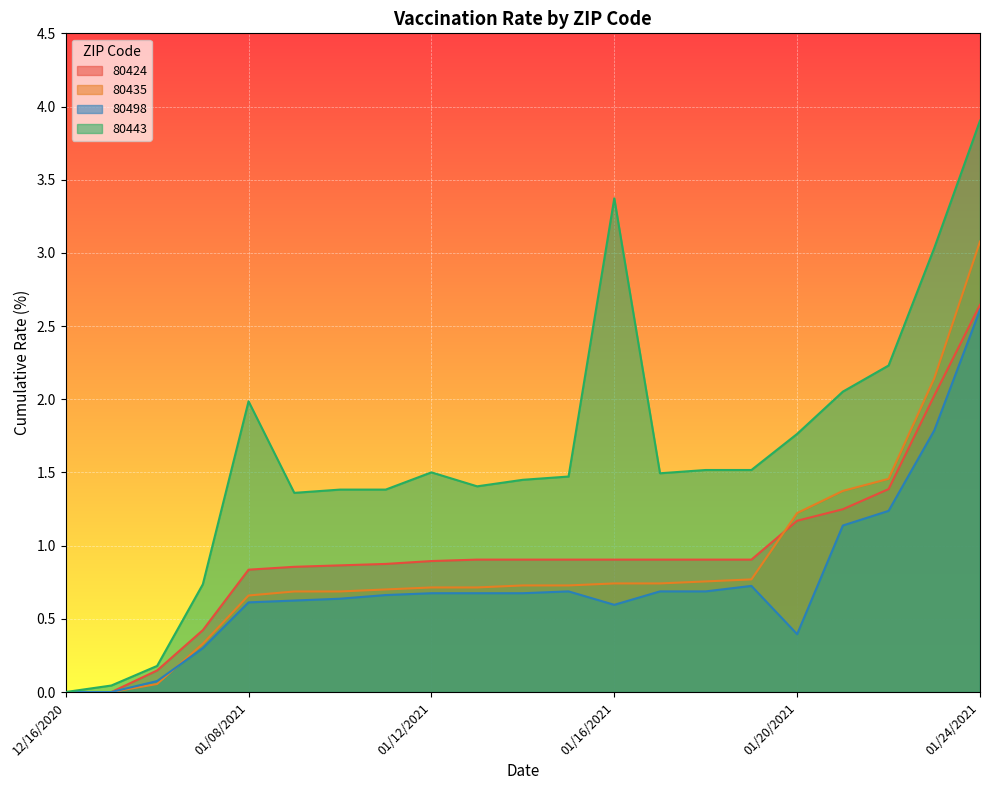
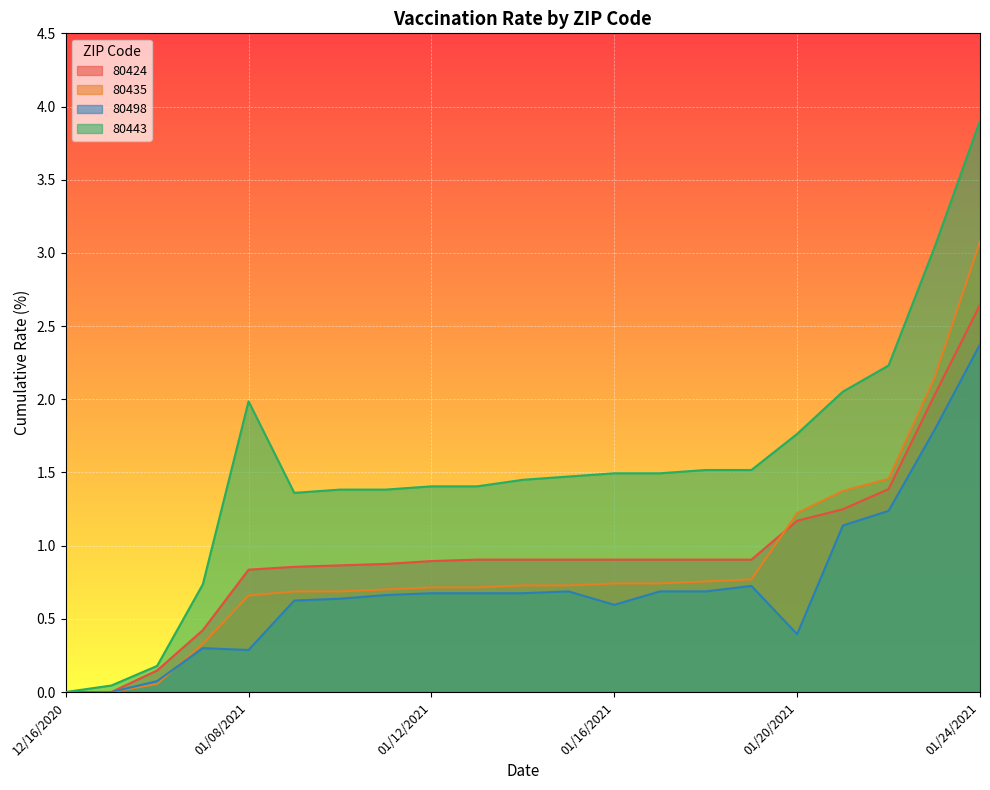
  {
    "80498": {
-     "01/08/2021": 0.61,
+     "01/08/2021": 0.29,
      "01/12/2021": 0.68,
      "01/16/2021": 0.60,
      "01/20/2021": 0.40,
-     "01/24/2021": 2.61
+     "01/24/2021": 2.38
    },
    "80443": {
      "01/08/2021": 1.99,
-     "01/12/2021": 1.50,
-     "01/16/2021": 3.37,
+     "01/12/2021": 1.41,
+     "01/16/2021": 1.49,
      "01/20/2021": 1.76,
      "01/24/2021": 3.90
    }
  }
